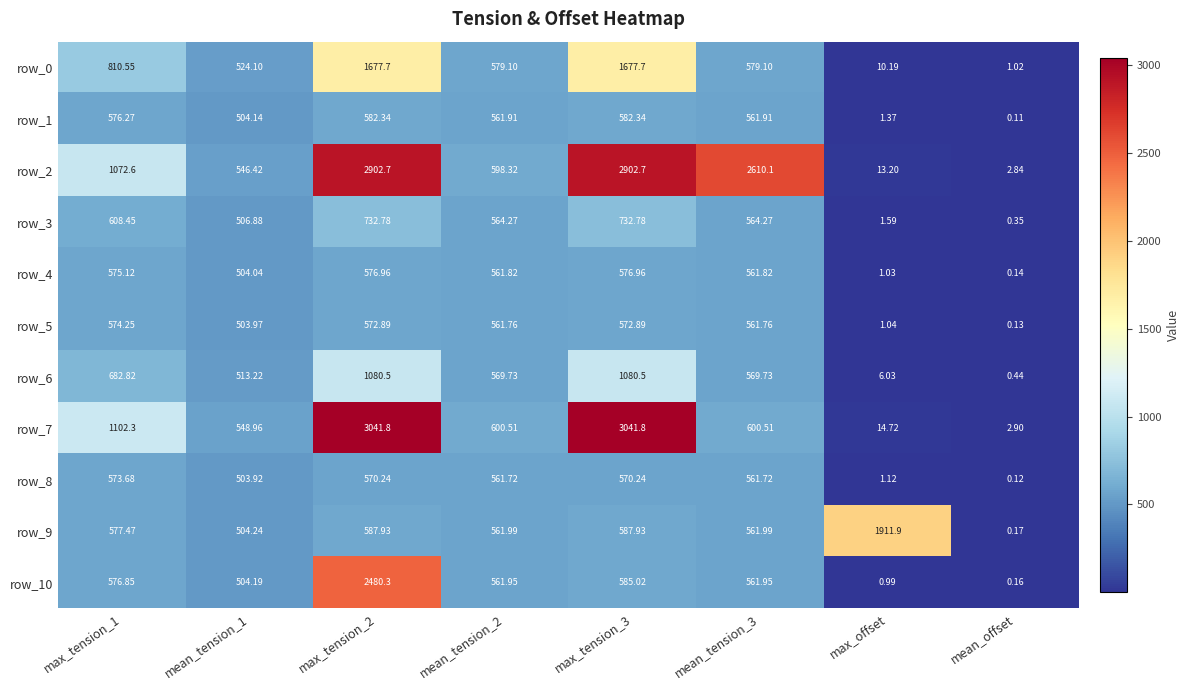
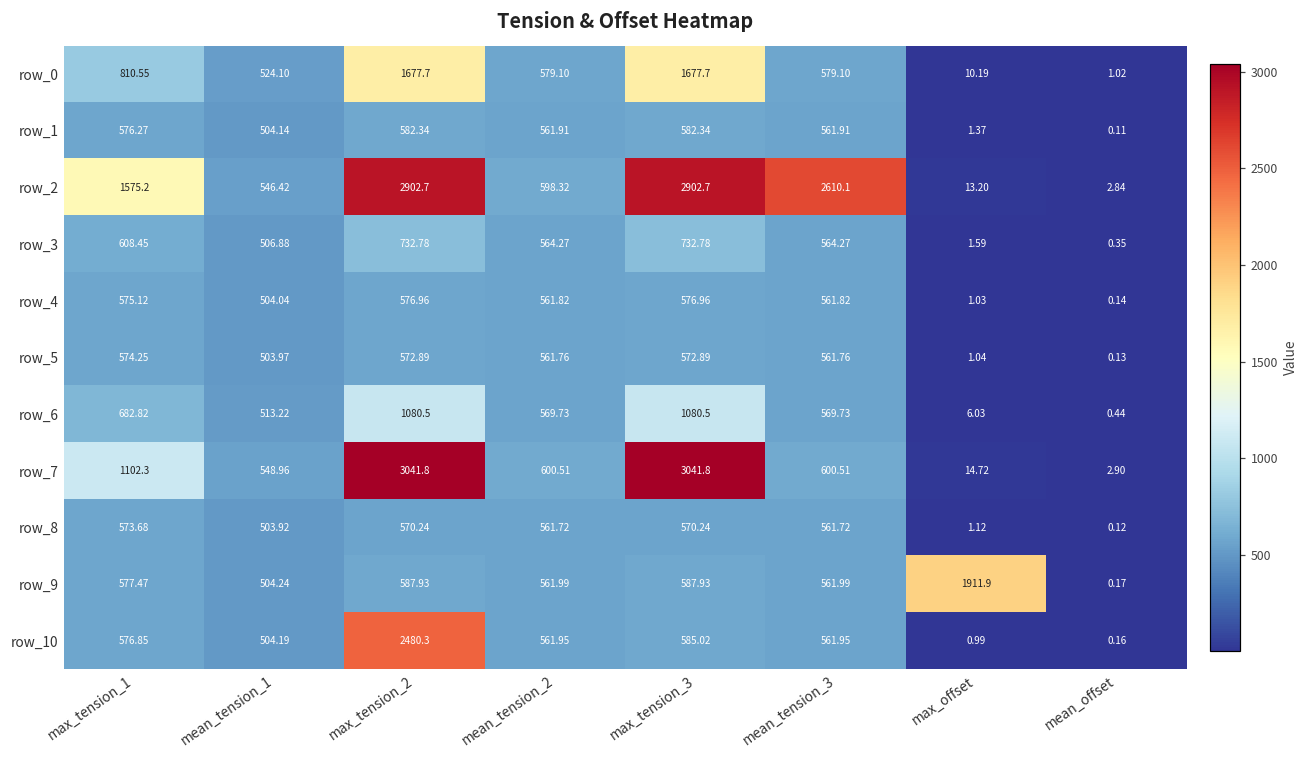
  {
    "row_0": {
      "max_tension_1": 810.55,
      "mean_tension_1": 524.10,
      "max_tension_2": 1677.7,
      "mean_tension_2": 579.10,
      "max_tension_3": 1677.7,
      "mean_tension_3": 579.10,
      "max_offset": 10.19,
      "mean_offset": 1.02
    },
    "row_1": {
      "max_tension_1": 576.27,
      "mean_tension_1": 504.14,
      "max_tension_2": 582.34,
      "mean_tension_2": 561.91,
      "max_tension_3": 582.34,
      "mean_tension_3": 561.91,
      "max_offset": 1.37,
      "mean_offset": 0.11
    },
    "row_2": {
-     "max_tension_1": 1072.6,
+     "max_tension_1": 1575.2,
      "mean_tension_1": 546.42,
      "max_tension_2": 2902.7,
      "mean_tension_2": 598.32,
      "max_tension_3": 2902.7,
      "mean_tension_3": 2610.1,
      "max_offset": 13.20,
      "mean_offset": 2.84
    },
    "row_3": {
      "max_tension_1": 608.45,
      "mean_tension_1": 506.88,
      "max_tension_2": 732.78,
      "mean_tension_2": 564.27,
      "max_tension_3": 732.78,
      "mean_tension_3": 564.27,
      "max_offset": 1.59,
      "mean_offset": 0.35
    },
    "row_4": {
      "max_tension_1": 575.12,
      "mean_tension_1": 504.04,
      "max_tension_2": 576.96,
      "mean_tension_2": 561.82,
      "max_tension_3": 576.96,
      "mean_tension_3": 561.82,
      "max_offset": 1.03,
      "mean_offset": 0.14
    },
    "row_5": {
      "max_tension_1": 574.25,
      "mean_tension_1": 503.97,
      "max_tension_2": 572.89,
      "mean_tension_2": 561.76,
      "max_tension_3": 572.89,
      "mean_tension_3": 561.76,
      "max_offset": 1.04,
      "mean_offset": 0.13
    },
    "row_6": {
      "max_tension_1": 682.82,
      "mean_tension_1": 513.22,
      "max_tension_2": 1080.5,
      "mean_tension_2": 569.73,
      "max_tension_3": 1080.5,
      "mean_tension_3": 569.73,
      "max_offset": 6.03,
      "mean_offset": 0.44
    },
    "row_7": {
      "max_tension_1": 1102.3,
      "mean_tension_1": 548.96,
      "max_tension_2": 3041.8,
      "mean_tension_2": 600.51,
      "max_tension_3": 3041.8,
      "mean_tension_3": 600.51,
      "max_offset": 14.72,
      "mean_offset": 2.90
    },
    "row_8": {
      "max_tension_1": 573.68,
      "mean_tension_1": 503.92,
      "max_tension_2": 570.24,
      "mean_tension_2": 561.72,
      "max_tension_3": 570.24,
      "mean_tension_3": 561.72,
      "max_offset": 1.12,
      "mean_offset": 0.12
    },
    "row_9": {
      "max_tension_1": 577.47,
      "mean_tension_1": 504.24,
      "max_tension_2": 587.93,
      "mean_tension_2": 561.99,
      "max_tension_3": 587.93,
      "mean_tension_3": 561.99,
      "max_offset": 1911.9,
      "mean_offset": 0.17
    },
    "row_10": {
      "max_tension_1": 576.85,
      "mean_tension_1": 504.19,
      "max_tension_2": 2480.3,
      "mean_tension_2": 561.95,
      "max_tension_3": 585.02,
      "mean_tension_3": 561.95,
      "max_offset": 0.99,
      "mean_offset": 0.16
    }
  }
